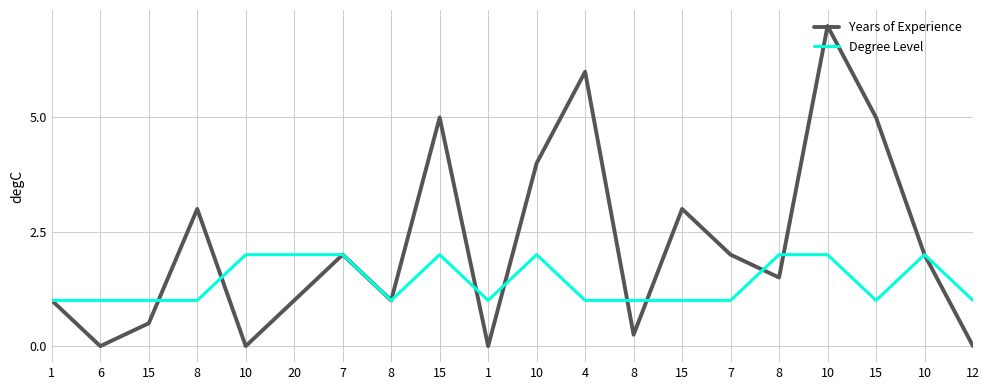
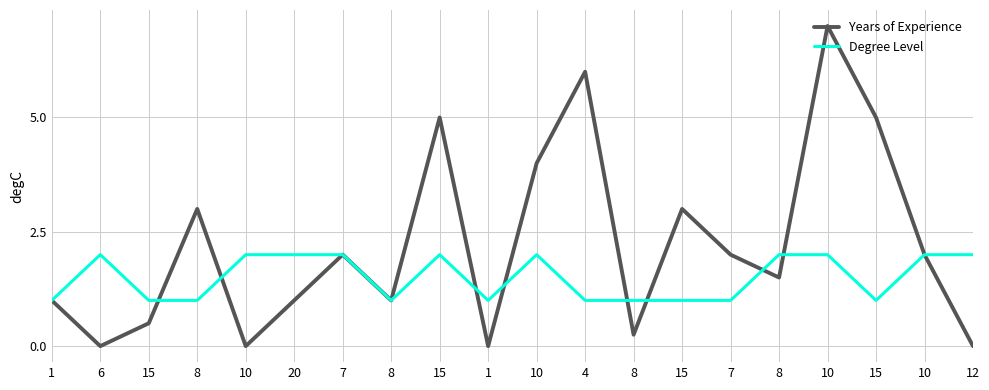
  {
    "Years of Experience": {
      "6": 0,
      "20": 1,
      "4": 6,
      "12": 0
    },
    "Degree Level": {
-     "6": 1,
+     "6": 2,
      "20": 2,
      "4": 1,
-     "12": 1
+     "12": 2
    }
  }
